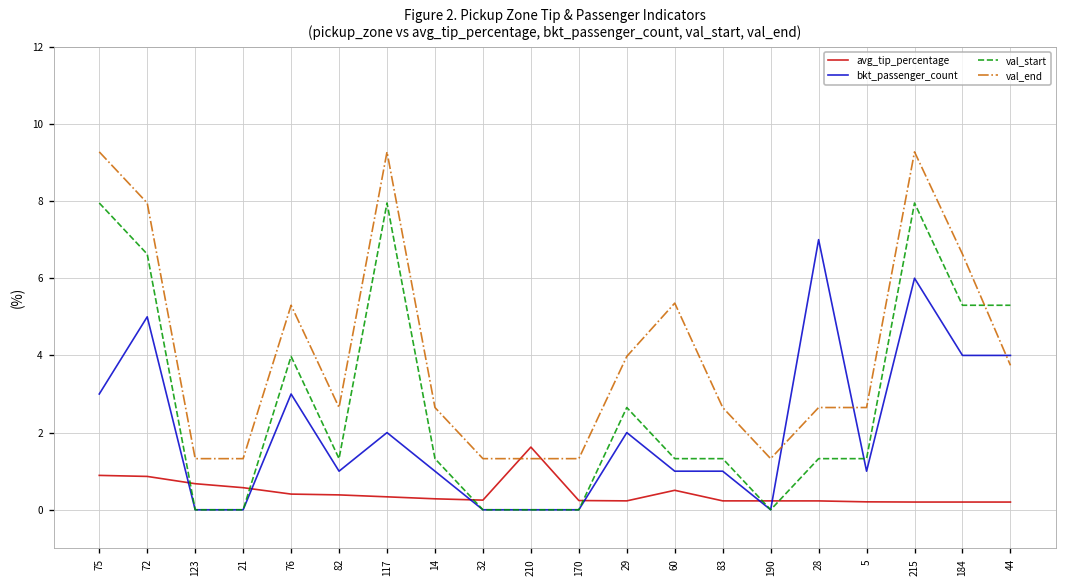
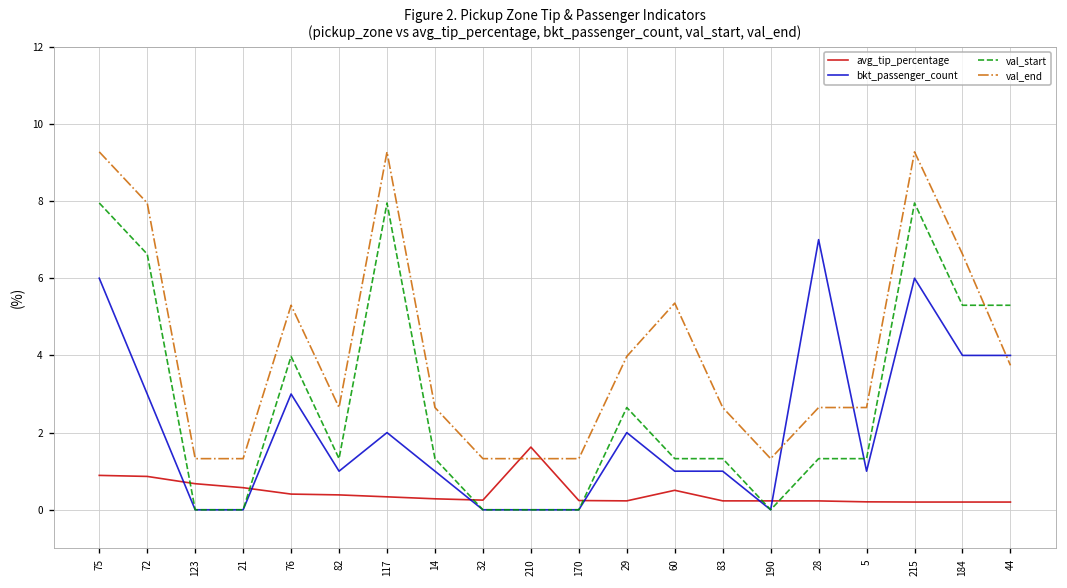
  {
    "avg_tip_percentage": {
      "75": 0.9,
      "72": 0.9,
      "123": 0.7,
      "21": 0.6,
      "76": 0.4,
      "82": 0.4,
      "117": 0.3,
      "14": 0.3,
      "32": 0.2,
      "210": 1.6,
      "170": 0.2,
      "29": 0.2,
      "60": 0.5,
      "83": 0.2,
      "190": 0.2,
      "28": 0.2,
      "5": 0.2,
      "215": 0.2,
      "184": 0.2,
      "44": 0.2
    },
    "bkt_passenger_count": {
-     "75": 3,
-     "72": 5,
+     "75": 6,
+     "72": 3,
      "76": 3,
      "82": 1,
      "117": 2,
      "14": 1,
      "29": 2,
      "60": 1,
      "83": 1,
      "28": 7,
      "5": 1,
      "215": 6,
      "184": 4,
      "44": 4
    },
    "val_start": {
      "75": 8,
      "72": 6.6,
      "76": 4,
      "82": 1.3,
      "117": 8,
      "14": 1.3,
      "29": 2.6,
      "60": 1.3,
      "83": 1.3,
      "28": 1.3,
      "5": 1.3,
      "215": 8,
      "184": 5.3,
      "44": 5.3
    },
    "val_end": {
      "75": 9.3,
      "72": 8,
      "123": 1.3,
      "21": 1.3,
      "76": 5.3,
      "82": 2.6,
      "117": 9.3,
      "14": 2.6,
      "32": 1.3,
      "210": 1.3,
      "170": 1.3,
      "29": 4,
      "60": 5.4,
      "83": 2.6,
      "190": 1.3,
      "28": 2.6,
      "5": 2.6,
      "215": 9.3,
      "184": 6.6,
      "44": 3.7
    }
  }
